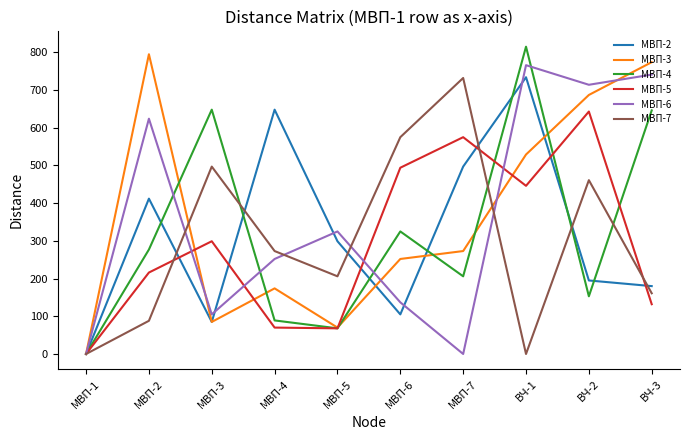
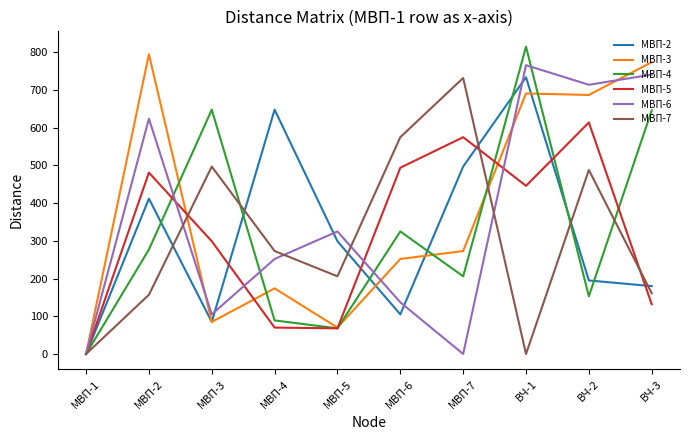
  {
    "МВП-2": {
      "МВП-2": 410,
      "МВП-4": 650,
      "МВП-5": 300,
      "МВП-6": 110,
      "МВП-7": 500,
      "ВЧ-1": 730,
      "ВЧ-2": 200,
      "ВЧ-3": 180
    },
    "МВП-3": {
      "МВП-2": 800,
      "МВП-4": 170,
      "МВП-6": 250,
      "МВП-7": 270,
-     "ВЧ-1": 530,
+     "ВЧ-1": 690,
      "ВЧ-2": 690,
      "ВЧ-3": 770
    },
    "МВП-4": {
      "МВП-2": 280,
      "МВП-3": 650,
      "МВП-4": 90,
      "МВП-6": 330,
      "МВП-7": 210,
      "ВЧ-1": 820,
      "ВЧ-2": 150,
      "ВЧ-3": 650
    },
    "МВП-5": {
-     "МВП-2": 220,
+     "МВП-2": 480,
      "МВП-3": 300,
      "МВП-4": 70,
      "МВП-6": 490,
      "МВП-7": 580,
      "ВЧ-1": 450,
-     "ВЧ-2": 640,
+     "ВЧ-2": 610,
      "ВЧ-3": 130
    },
    "МВП-6": {
      "МВП-2": 620,
      "МВП-3": 110,
      "МВП-4": 250,
      "МВП-5": 330,
      "МВП-6": 140,
      "МВП-7": 0,
      "ВЧ-1": 770,
      "ВЧ-2": 710,
      "ВЧ-3": 740
    },
    "МВП-7": {
-     "МВП-2": 90,
+     "МВП-2": 160,
      "МВП-3": 500,
      "МВП-4": 270,
      "МВП-5": 210,
      "МВП-6": 580,
      "МВП-7": 730,
      "ВЧ-1": 0,
-     "ВЧ-2": 460,
+     "ВЧ-2": 490,
      "ВЧ-3": 160
    }
  }
